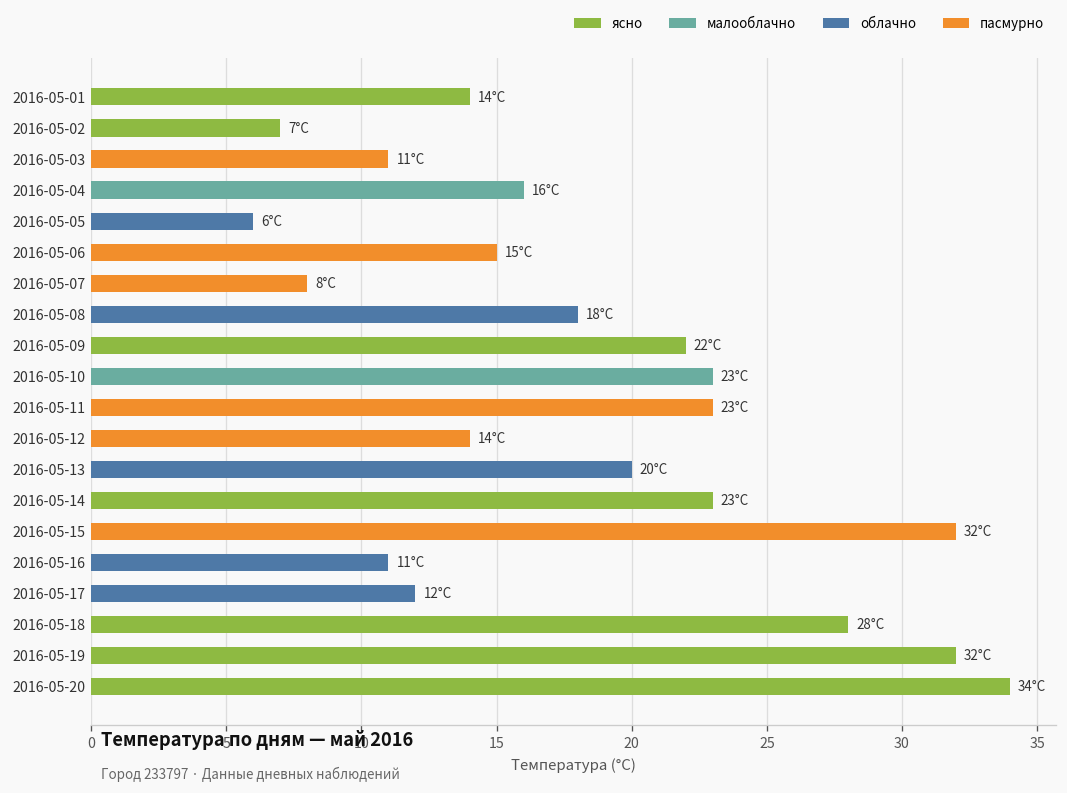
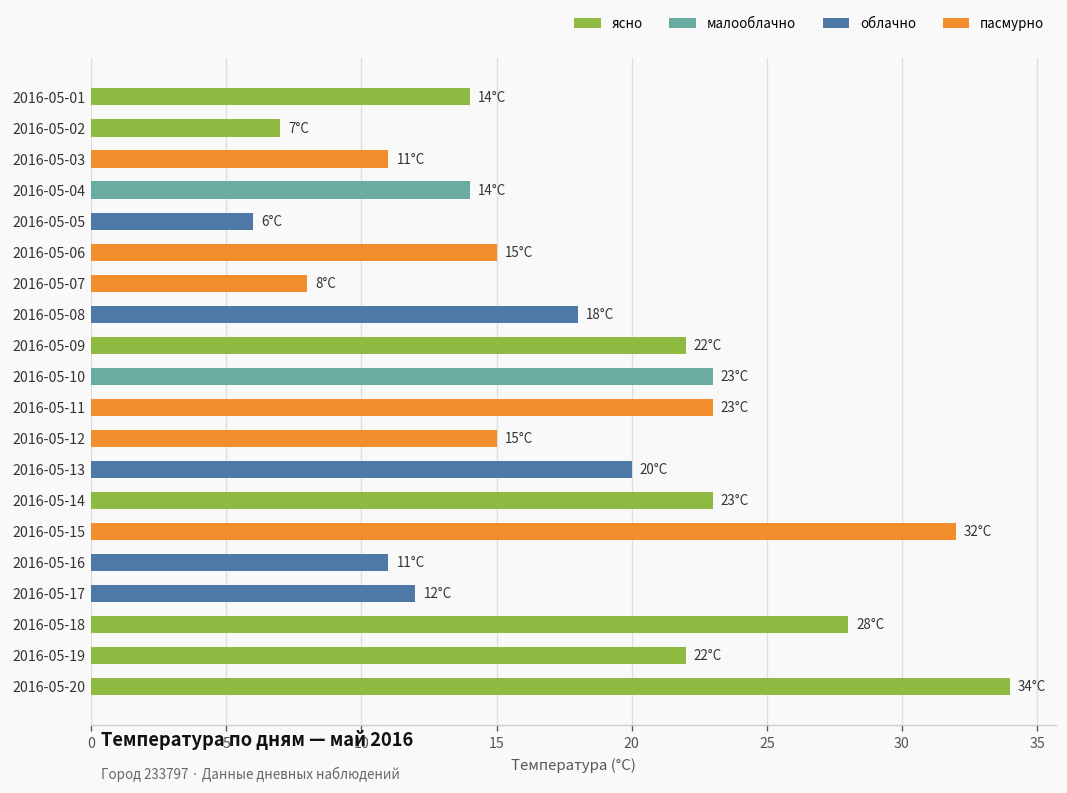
  {
    "2016-05-01": "14°C",
    "2016-05-02": "7°C",
    "2016-05-03": "11°C",
-   "2016-05-04": "16°C",
+   "2016-05-04": "14°C",
    "2016-05-05": "6°C",
    "2016-05-06": "15°C",
    "2016-05-07": "8°C",
    "2016-05-08": "18°C",
    "2016-05-09": "22°C",
    "2016-05-10": "23°C",
    "2016-05-11": "23°C",
-   "2016-05-12": "14°C",
+   "2016-05-12": "15°C",
    "2016-05-13": "20°C",
    "2016-05-14": "23°C",
    "2016-05-15": "32°C",
    "2016-05-16": "11°C",
    "2016-05-17": "12°C",
    "2016-05-18": "28°C",
-   "2016-05-19": "32°C",
+   "2016-05-19": "22°C",
    "2016-05-20": "34°C"
  }
